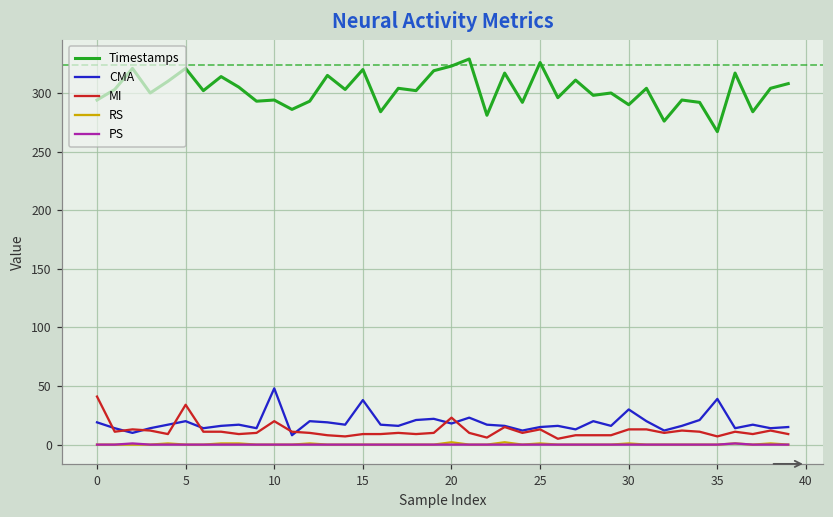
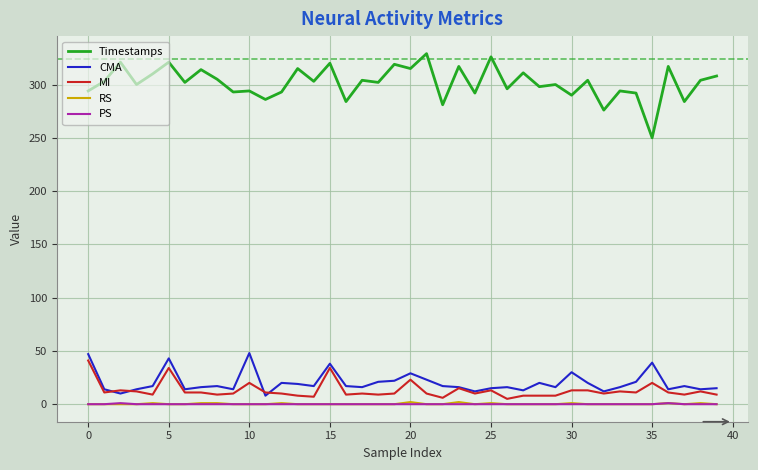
  {
    "Timestamps": {
      "10": 294,
      "15": 320,
-     "20": 323,
+     "20": 315,
      "25": 326,
      "30": 290,
-     "35": 267
+     "35": 250
    },
    "CMA": {
-     "0": 19,
-     "5": 20,
+     "0": 47,
+     "5": 43,
      "10": 48,
      "15": 38,
-     "20": 18,
+     "20": 29,
      "30": 30,
      "35": 39
    },
    "MI": {
      "0": 41,
      "5": 34,
      "10": 20,
-     "15": 9,
+     "15": 34,
      "20": 23,
      "30": 13,
-     "35": 7
+     "35": 20
    }
  }
